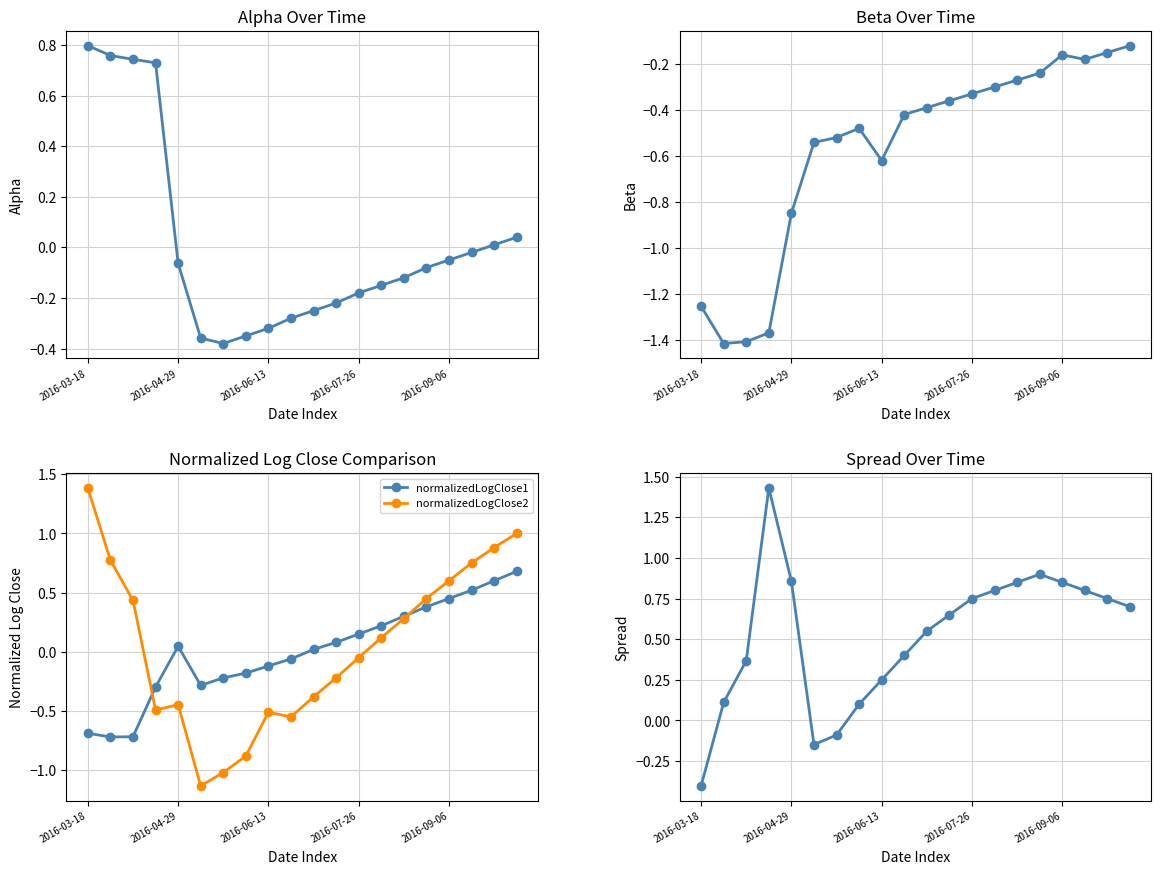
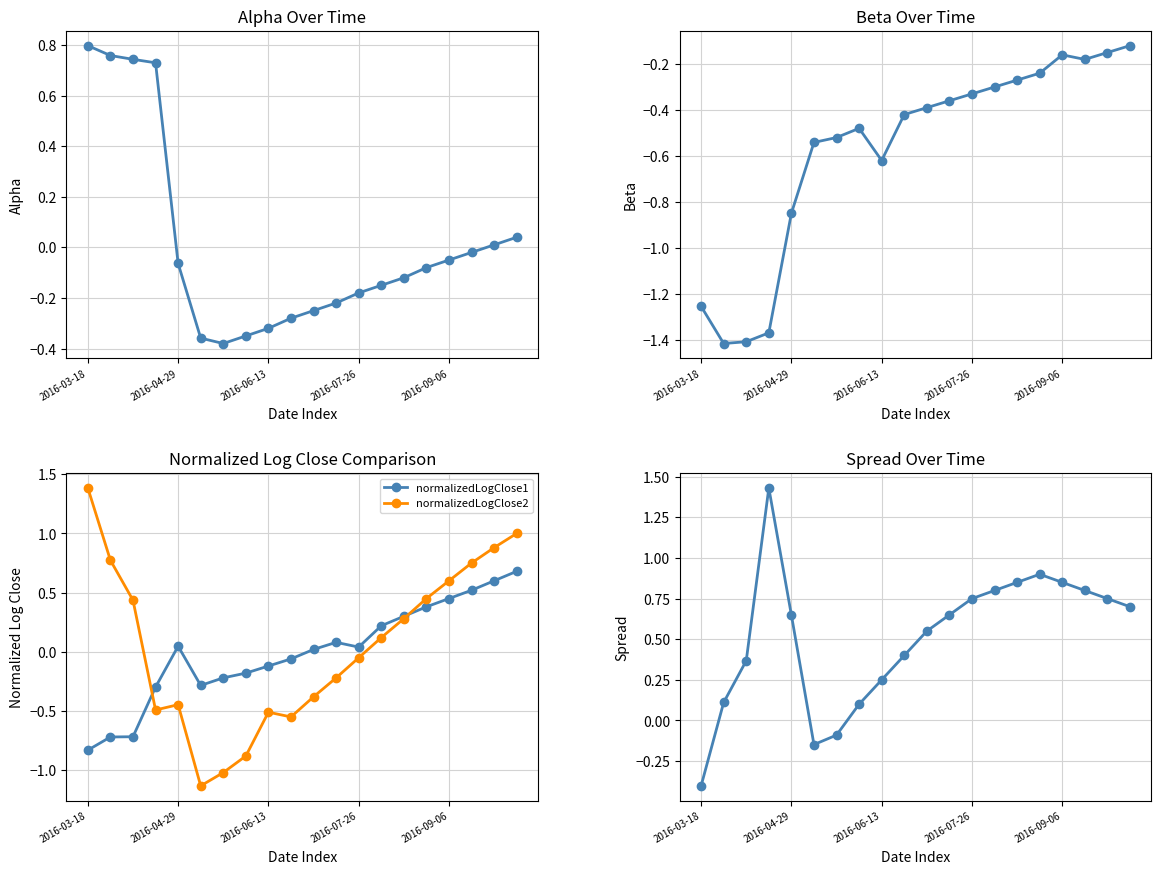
  {
    "Alpha Over Time": {
      "2016-03-18": 0.80,
      "2016-04-29": -0.06,
      "2016-06-13": -0.32,
      "2016-07-26": -0.18,
      "2016-09-06": -0.05
    },
    "Beta Over Time": {
      "2016-03-18": -1.25,
      "2016-04-29": -0.85,
      "2016-06-13": -0.62,
      "2016-07-26": -0.33,
      "2016-09-06": -0.16
    },
    "Normalized Log Close Comparison": {
      "normalizedLogClose1": {
-       "2016-03-18": -0.69,
+       "2016-03-18": -0.83,
        "2016-04-29": 0.05,
        "2016-06-13": -0.12,
-       "2016-07-26": 0.15,
+       "2016-07-26": 0.04,
        "2016-09-06": 0.45
      },
      "normalizedLogClose2": {
        "2016-03-18": 1.38,
        "2016-04-29": -0.45,
        "2016-06-13": -0.51,
        "2016-07-26": -0.05,
        "2016-09-06": 0.60
      }
    },
    "Spread Over Time": {
      "2016-03-18": -0.40,
-     "2016-04-29": 0.86,
+     "2016-04-29": 0.65,
      "2016-06-13": 0.25,
      "2016-07-26": 0.75,
      "2016-09-06": 0.85
    }
  }
